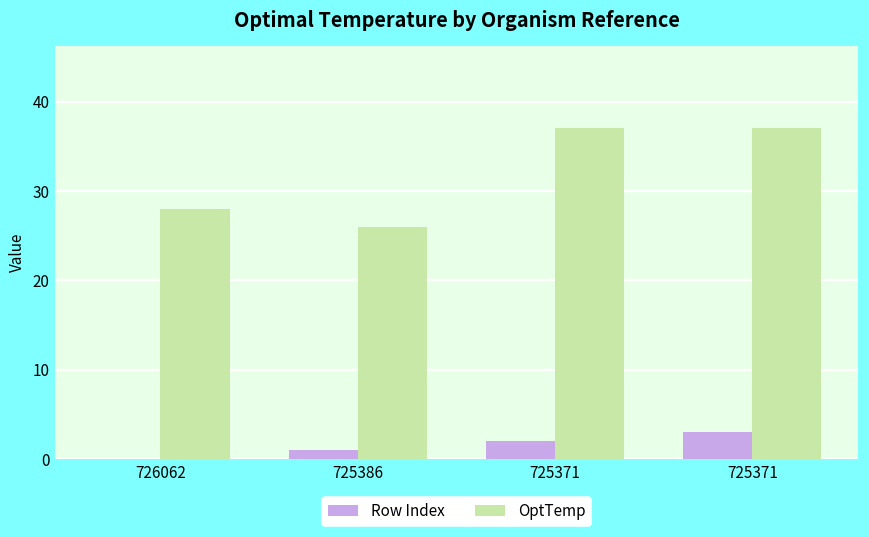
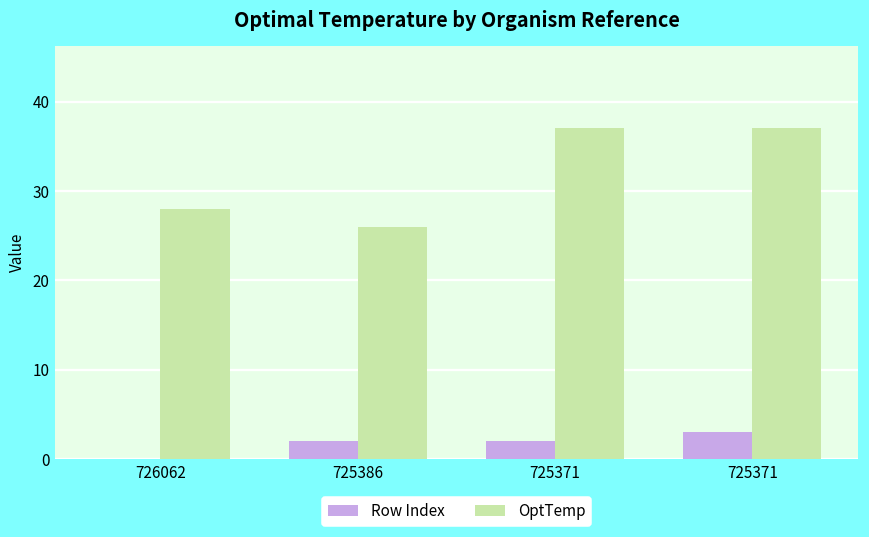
  {
    "Row Index": {
      "726062": 0,
-     "725386": 1
+     "725386": 2
    },
    "OptTemp": {
      "726062": 28,
      "725386": 26
    }
  }
